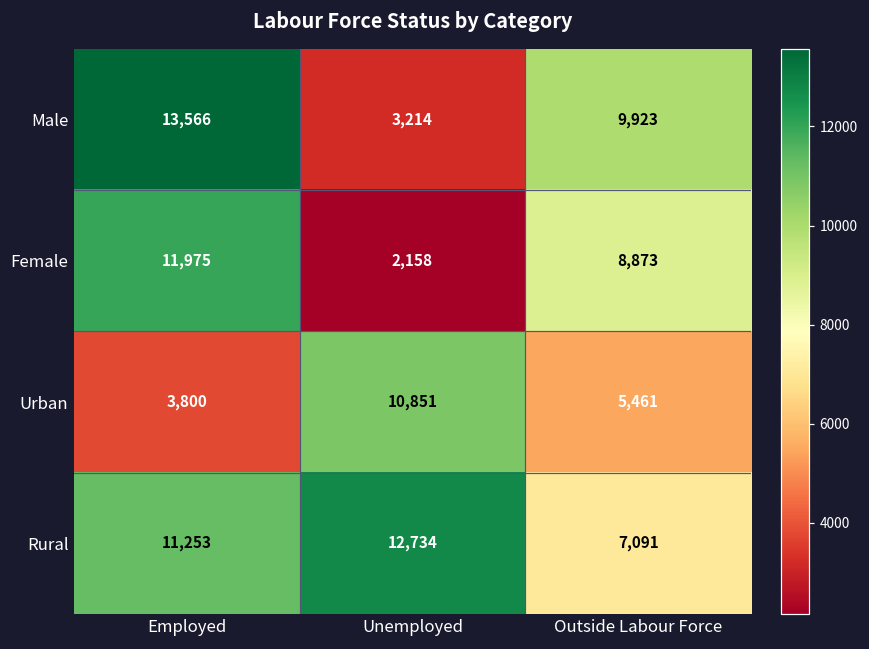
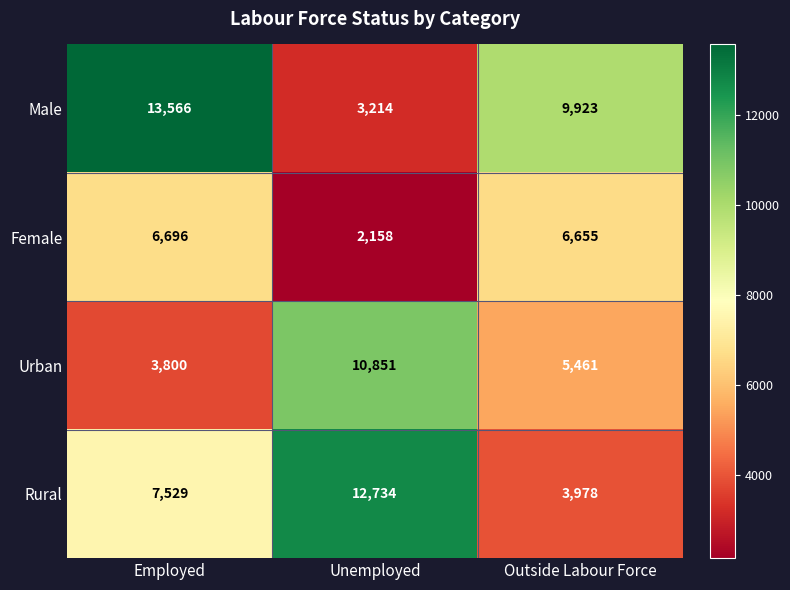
  {
    "Male": {
      "Employed": "13,566",
      "Unemployed": "3,214",
      "Outside Labour Force": "9,923"
    },
    "Female": {
-     "Employed": "11,975",
+     "Employed": "6,696",
      "Unemployed": "2,158",
-     "Outside Labour Force": "8,873"
+     "Outside Labour Force": "6,655"
    },
    "Urban": {
      "Employed": "3,800",
      "Unemployed": "10,851",
      "Outside Labour Force": "5,461"
    },
    "Rural": {
-     "Employed": "11,253",
+     "Employed": "7,529",
      "Unemployed": "12,734",
-     "Outside Labour Force": "7,091"
+     "Outside Labour Force": "3,978"
    }
  }
